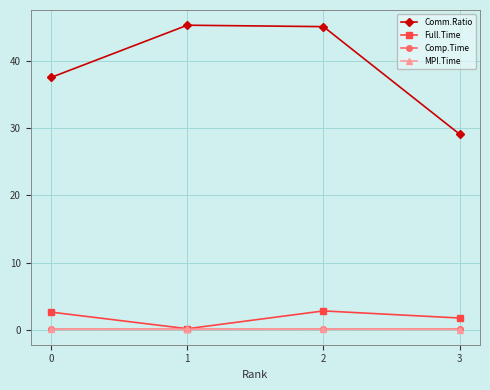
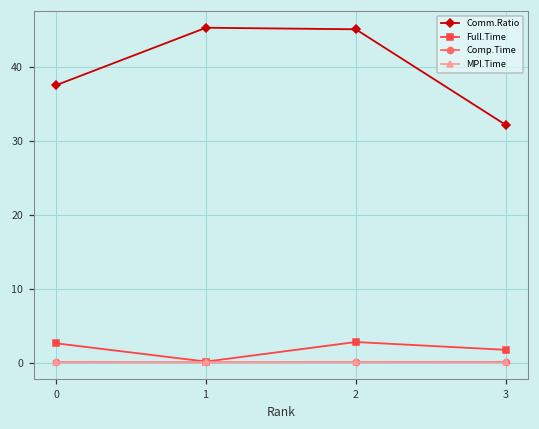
  {
    "Comm.Ratio": {
      "0": 38,
      "1": 45,
      "2": 45,
-     "3": 29
+     "3": 32
    }
  }
